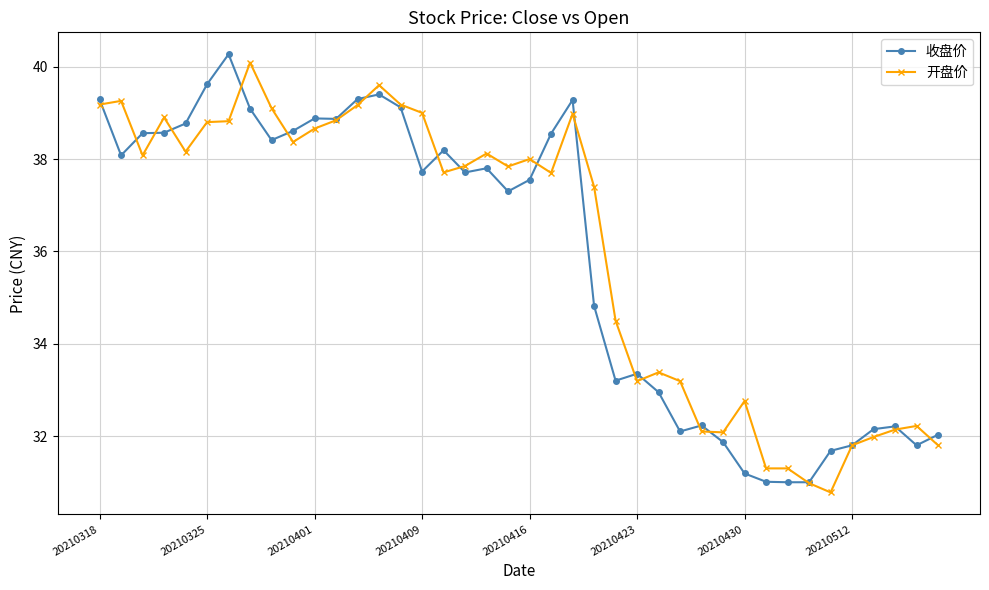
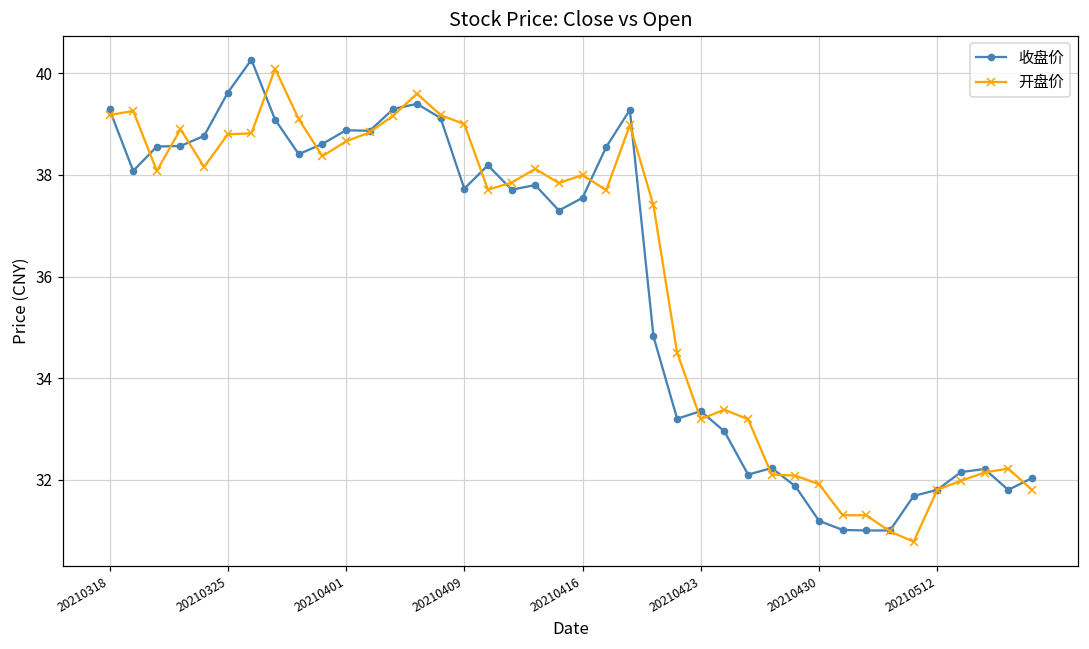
  {
    "收盘价": {
      "20210318": 39.3,
      "20210325": 39.6,
      "20210401": 38.9,
      "20210409": 37.7,
      "20210416": 37.6,
      "20210423": 33.4,
      "20210430": 31.2
    },
    "开盘价": {
      "20210318": 39.2,
      "20210325": 38.8,
      "20210401": 38.7,
      "20210409": 39.0,
      "20210416": 38.0,
      "20210423": 33.2,
-     "20210430": 32.8
+     "20210430": 31.9
    }
  }
